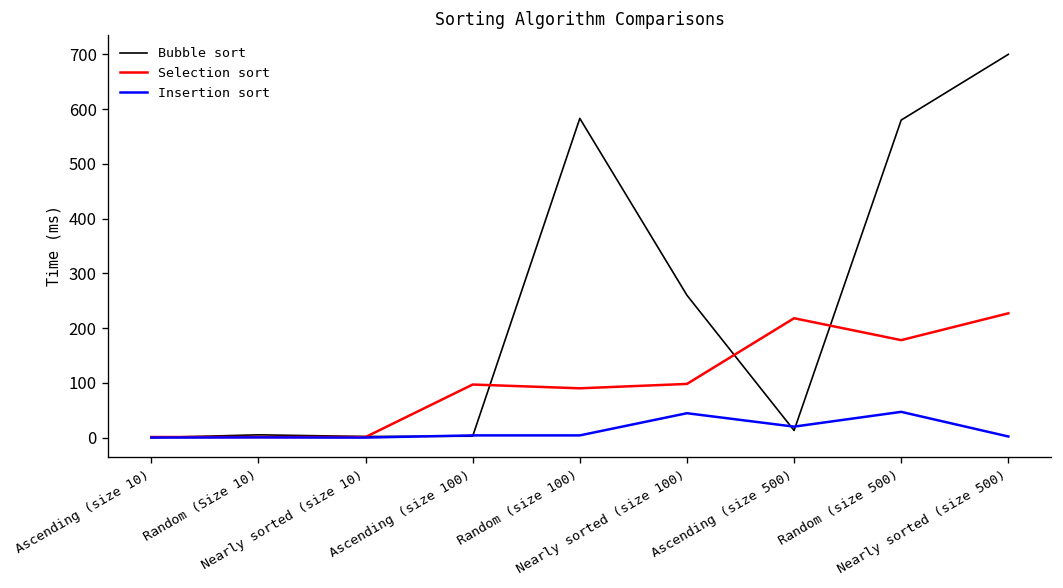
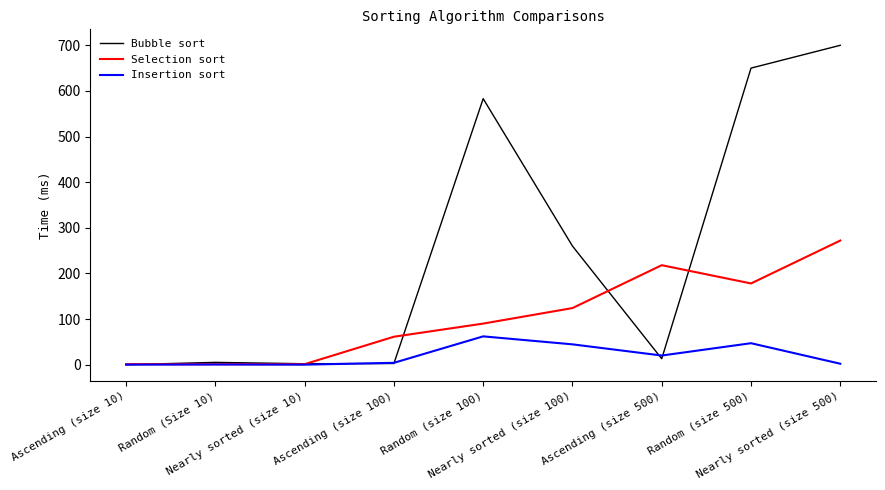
  {
    "Bubble sort": {
      "Random (size 100)": 580,
      "Nearly sorted (size 100)": 260,
      "Ascending (size 500)": 10,
-     "Random (size 500)": 580,
+     "Random (size 500)": 650,
      "Nearly sorted (size 500)": 700
    },
    "Selection sort": {
-     "Ascending (size 100)": 100,
+     "Ascending (size 100)": 60,
      "Random (size 100)": 90,
-     "Nearly sorted (size 100)": 100,
+     "Nearly sorted (size 100)": 120,
      "Ascending (size 500)": 220,
      "Random (size 500)": 180,
-     "Nearly sorted (size 500)": 230
+     "Nearly sorted (size 500)": 270
    },
    "Insertion sort": {
-     "Random (size 100)": 0,
+     "Random (size 100)": 60,
      "Nearly sorted (size 100)": 40,
      "Ascending (size 500)": 20,
      "Random (size 500)": 50,
      "Nearly sorted (size 500)": 0
    }
  }
